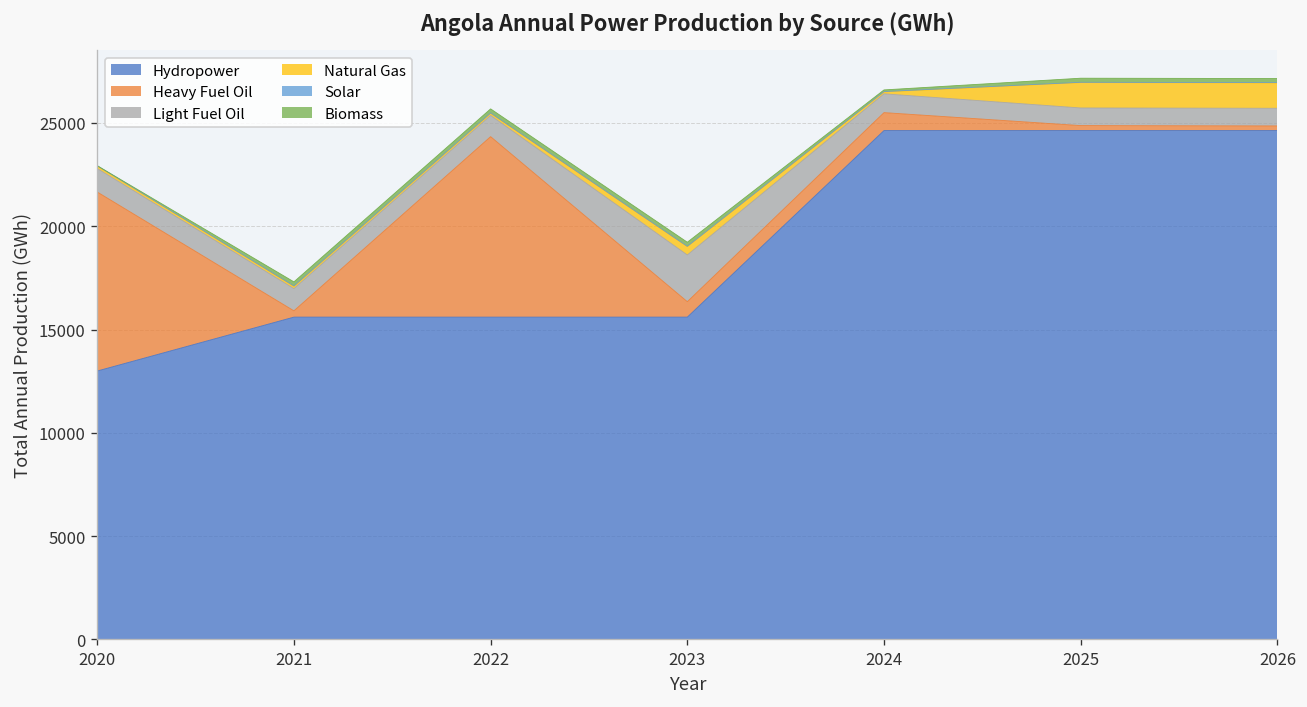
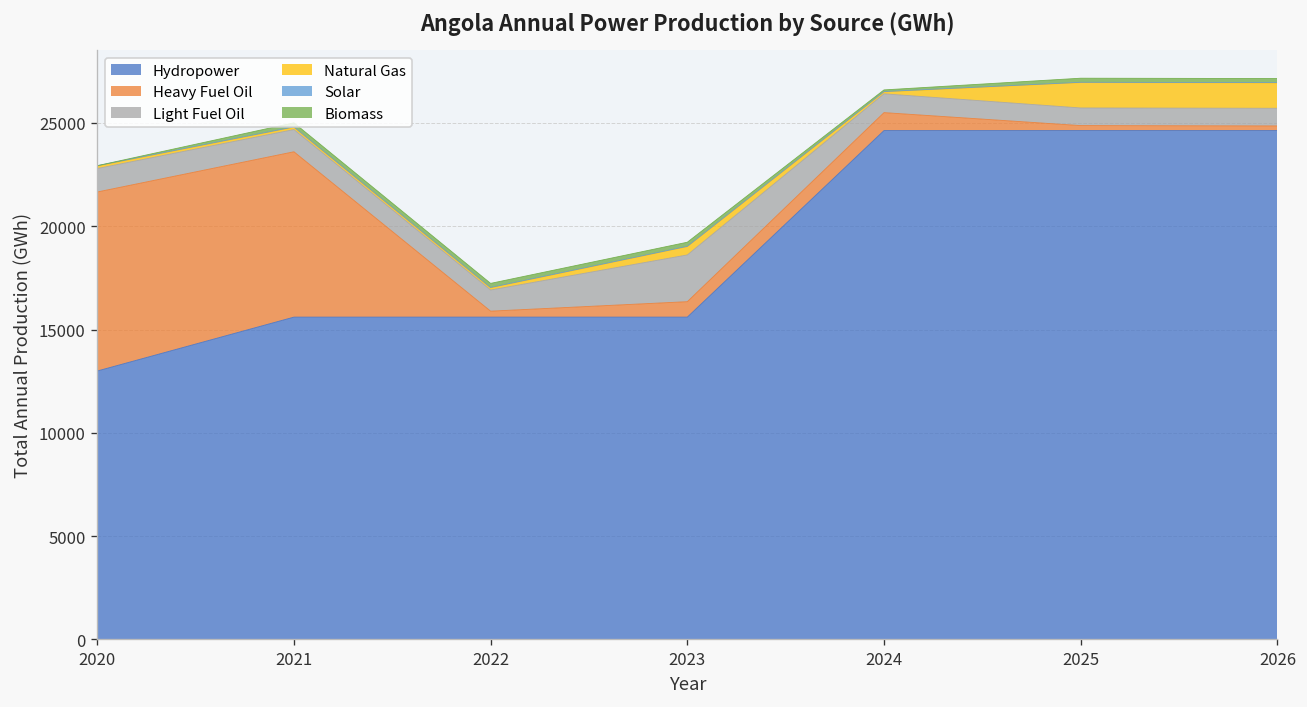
  {
    "Heavy Fuel Oil": {
      "2020": 8700,
-     "2021": 300,
-     "2022": 8700,
+     "2021": 8000,
+     "2022": 300,
      "2023": 700,
      "2024": 900,
      "2025": 200,
      "2026": 200
    },
    "Light Fuel Oil": {
      "2023": 2300,
      "2025": 900,
      "2026": 900
    },
    "Biomass": {
      "2022": 200,
      "2023": 200,
      "2025": 200,
      "2026": 200
    }
  }
